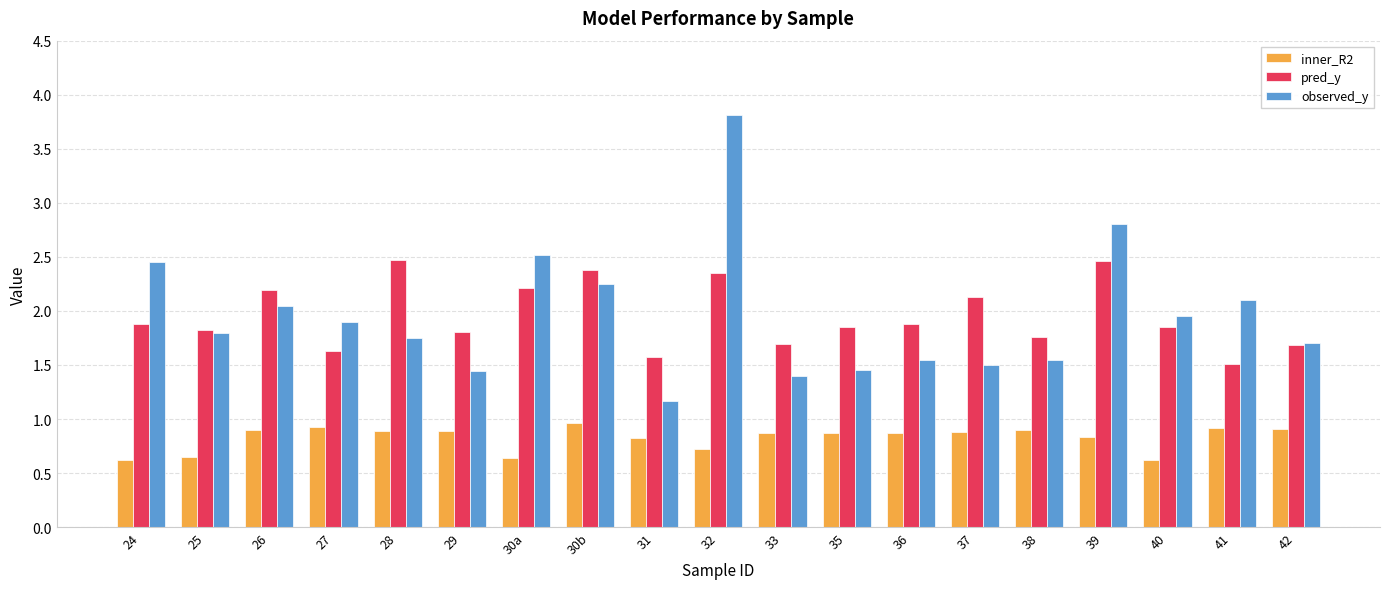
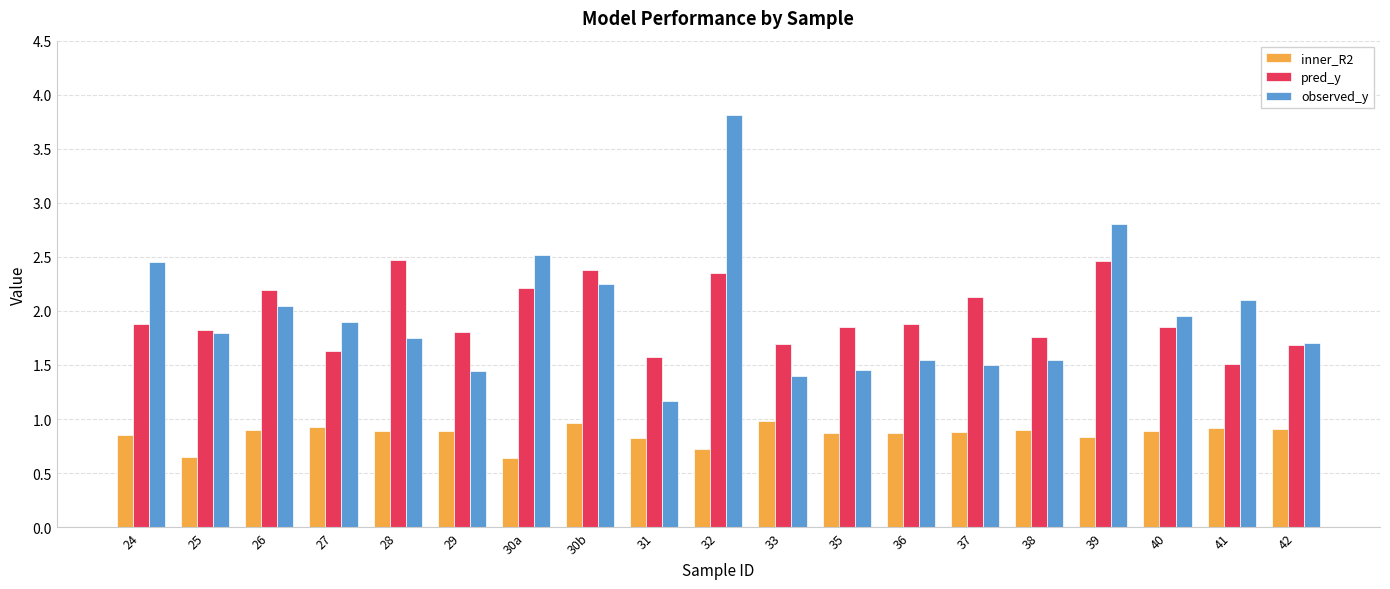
  {
    "inner_R2": {
-     "24": 0.62,
+     "24": 0.85,
      "25": 0.65,
      "26": 0.90,
      "27": 0.92,
      "28": 0.89,
      "29": 0.89,
      "30a": 0.64,
      "30b": 0.96,
      "31": 0.83,
      "32": 0.73,
-     "33": 0.87,
+     "33": 0.98,
      "35": 0.87,
      "36": 0.87,
      "37": 0.88,
      "38": 0.89,
      "39": 0.84,
-     "40": 0.62,
+     "40": 0.89,
      "41": 0.92,
      "42": 0.91
    },
    "pred_y": {
      "24": 1.88,
      "25": 1.82,
      "26": 2.19,
      "27": 1.63,
      "28": 2.47,
      "29": 1.81,
      "30a": 2.21,
      "30b": 2.38,
      "31": 1.57,
      "32": 2.35,
      "33": 1.69,
      "35": 1.85,
      "36": 1.88,
      "37": 2.13,
      "38": 1.76,
      "39": 2.46,
      "40": 1.85,
      "41": 1.51,
      "42": 1.68
    },
    "observed_y": {
      "24": 2.45,
      "25": 1.80,
      "26": 2.05,
      "27": 1.90,
      "28": 1.75,
      "29": 1.44,
      "30a": 2.52,
      "30b": 2.25,
      "31": 1.17,
      "32": 3.81,
      "33": 1.40,
      "35": 1.45,
      "36": 1.55,
      "37": 1.50,
      "38": 1.55,
      "39": 2.80,
      "40": 1.95,
      "41": 2.10,
      "42": 1.70
    }
  }
